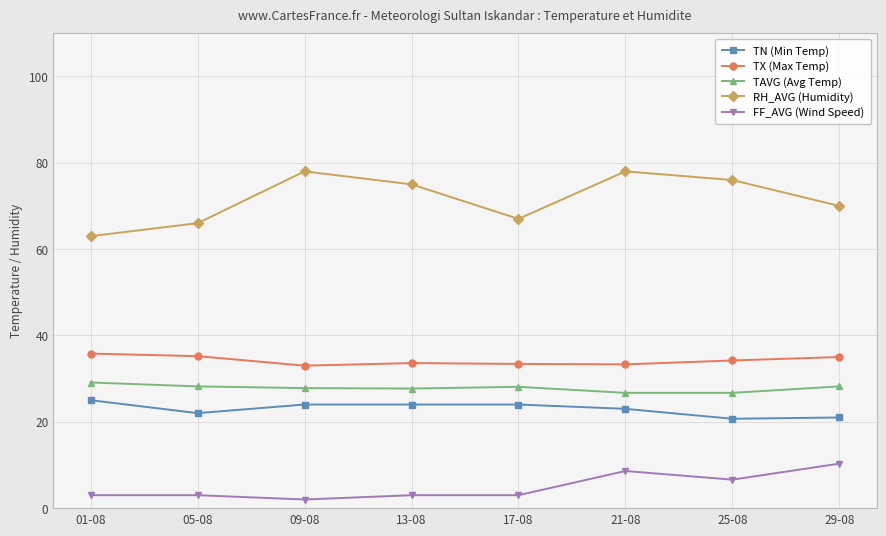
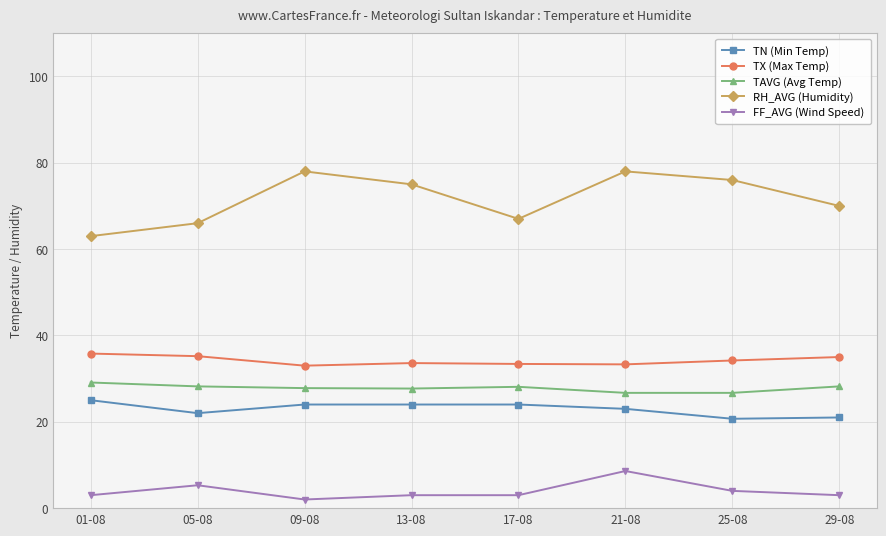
  {
    "TN (Min Temp)": {
      "01-08": 25,
      "05-08": 22,
      "09-08": 24,
      "13-08": 24,
      "17-08": 24,
      "21-08": 23,
      "25-08": 21,
      "29-08": 21
    },
    "TAVG (Avg Temp)": {
      "01-08": 29,
      "05-08": 28,
      "09-08": 28,
      "13-08": 28,
      "17-08": 28,
      "21-08": 27,
      "25-08": 27,
      "29-08": 28
    },
    "FF_AVG (Wind Speed)": {
      "01-08": 3,
-     "05-08": 3,
+     "05-08": 5,
      "09-08": 2,
      "13-08": 3,
      "17-08": 3,
      "21-08": 9,
-     "25-08": 7,
-     "29-08": 10
+     "25-08": 4,
+     "29-08": 3
    }
  }
